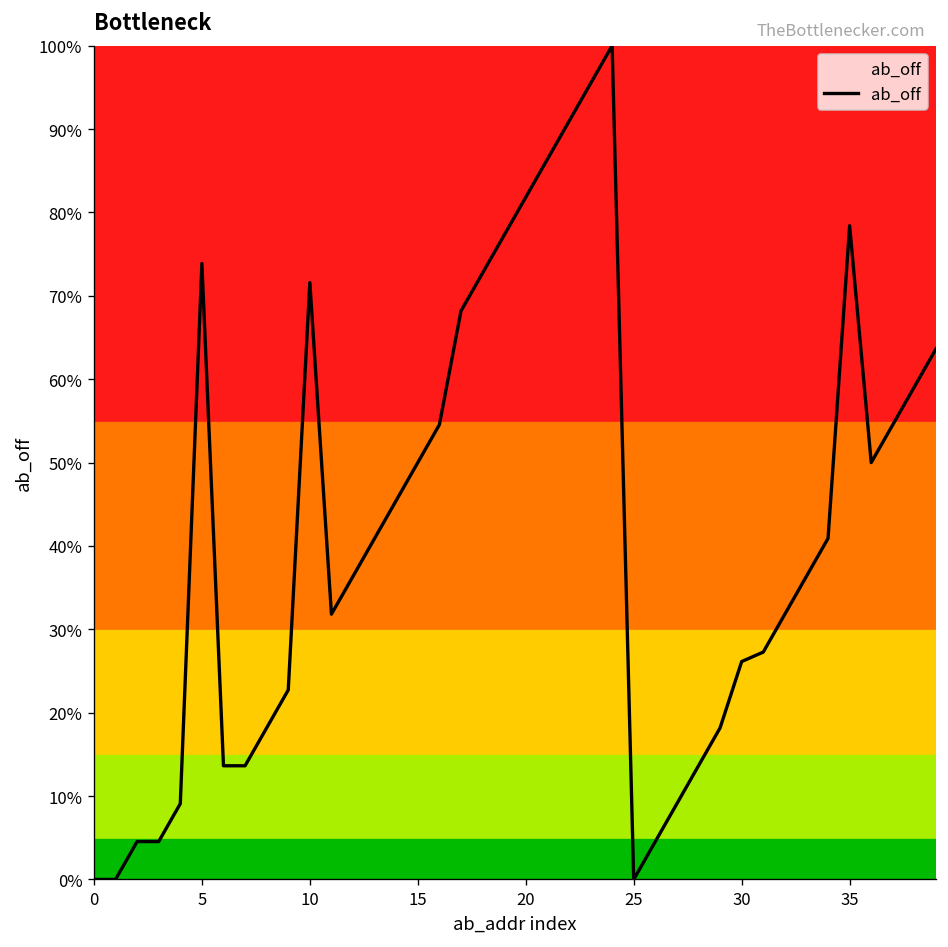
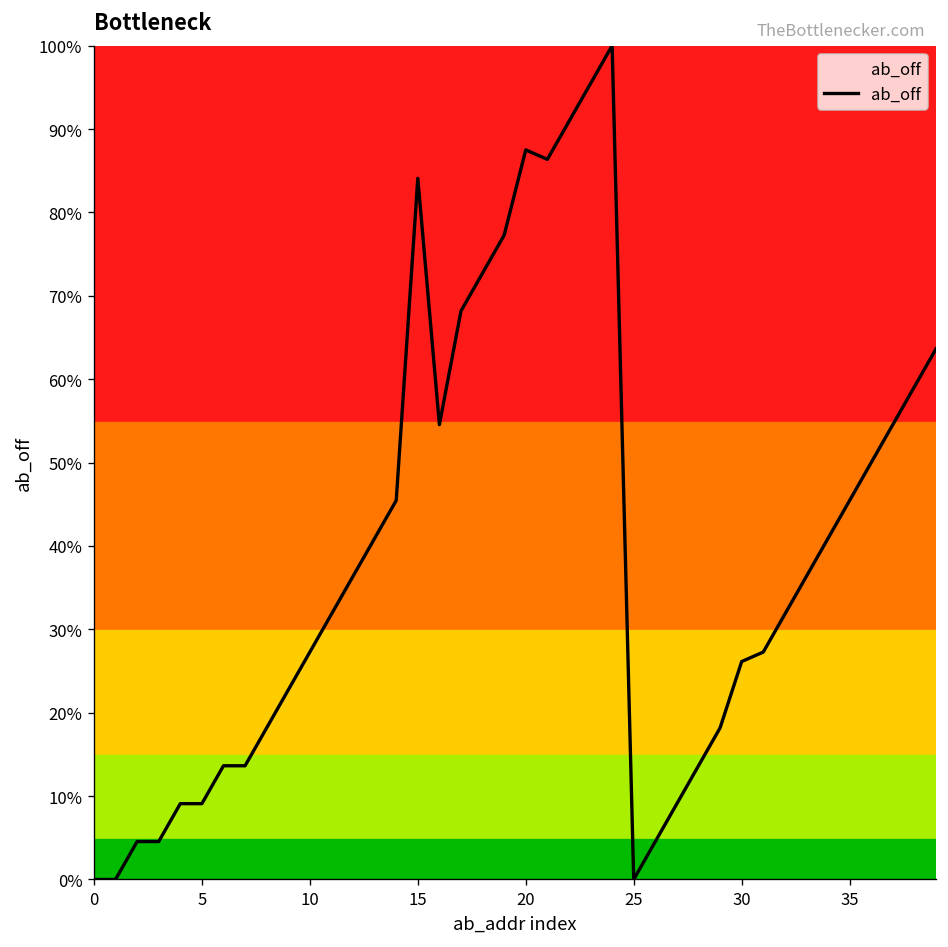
  {
    "0": "0%",
-   "5": "74%",
-   "10": "72%",
-   "15": "50%",
-   "20": "82%",
+   "5": "9%",
+   "10": "27%",
+   "15": "84%",
+   "20": "88%",
    "25": "0%",
    "30": "26%",
-   "35": "78%"
+   "35": "45%"
  }
